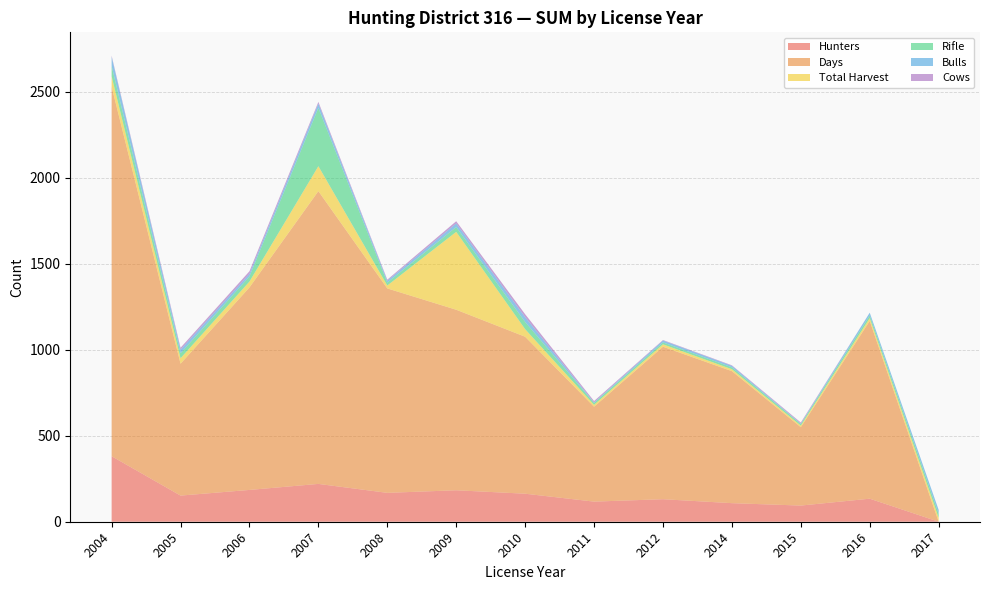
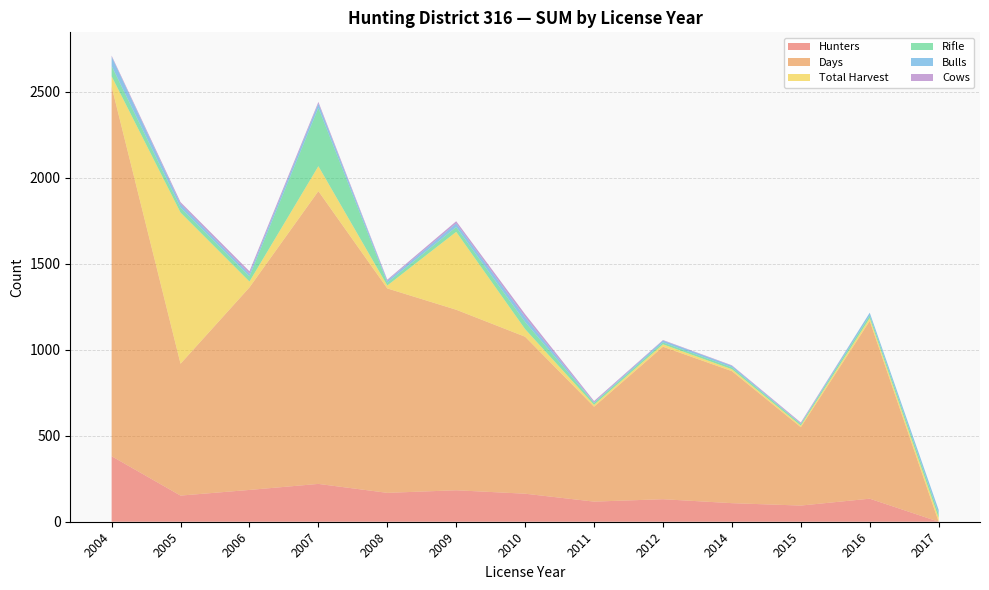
  {
    "Total Harvest": {
      "2004": 60,
-     "2005": 30,
+     "2005": 880,
      "2006": 30,
      "2007": 150,
      "2008": 20,
      "2009": 450,
      "2010": 40,
      "2016": 20,
      "2017": 20
    },
    "Rifle": {
      "2004": 60,
      "2005": 30,
      "2006": 30,
      "2007": 340,
      "2009": 30,
      "2010": 40,
      "2016": 20,
      "2017": 20
    },
    "Bulls": {
      "2006": 20,
      "2010": 30
    },
    "Cows": {
      "2006": 20,
      "2010": 20
    }
  }
